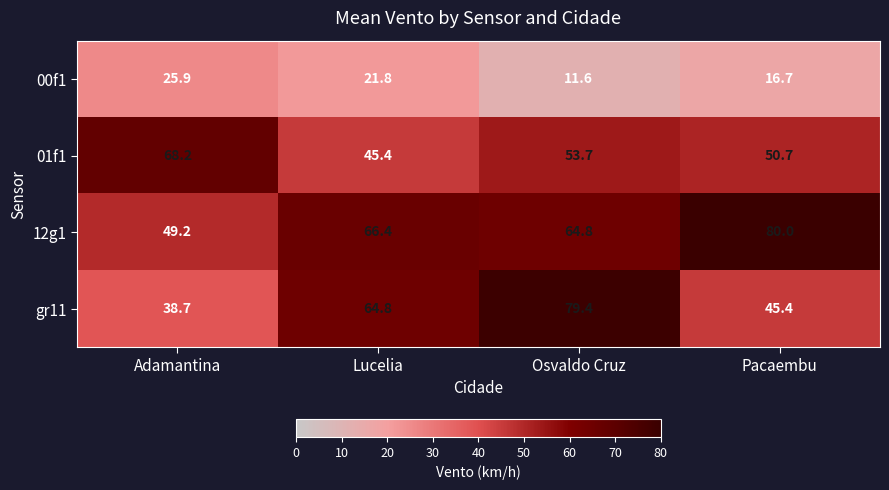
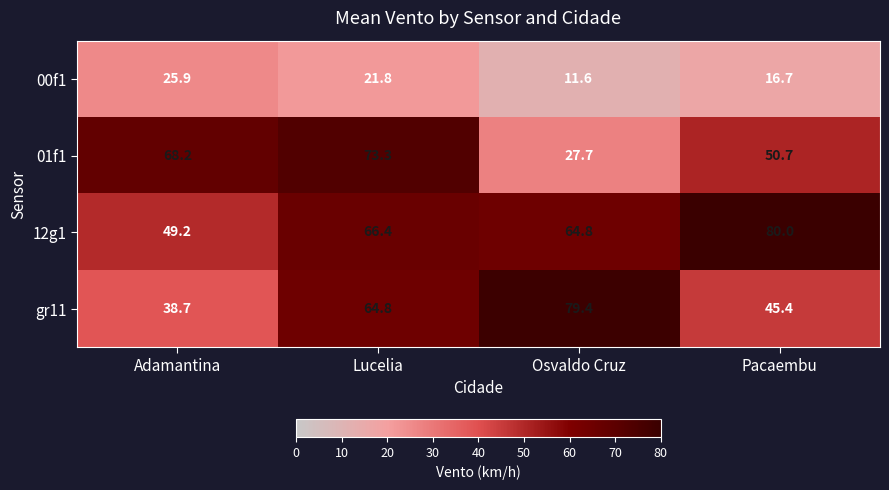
  {
    "00f1": {
      "Adamantina": 25.9,
      "Lucelia": 21.8,
      "Osvaldo Cruz": 11.6,
      "Pacaembu": 16.7
    },
    "01f1": {
      "Adamantina": 68.2,
-     "Lucelia": 45.4,
-     "Osvaldo Cruz": 53.7,
+     "Lucelia": 73.3,
+     "Osvaldo Cruz": 27.7,
      "Pacaembu": 50.7
    },
    "12g1": {
      "Adamantina": 49.2,
      "Lucelia": 66.4,
      "Osvaldo Cruz": 64.8
    },
    "gr11": {
      "Adamantina": 38.7,
      "Lucelia": 64.8,
      "Pacaembu": 45.4
    }
  }
